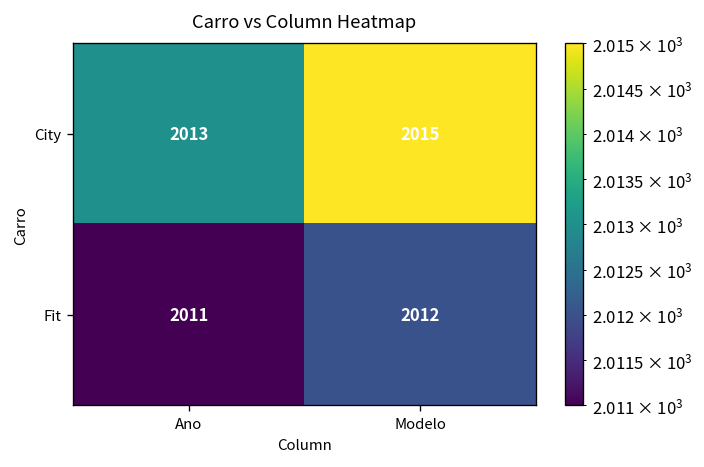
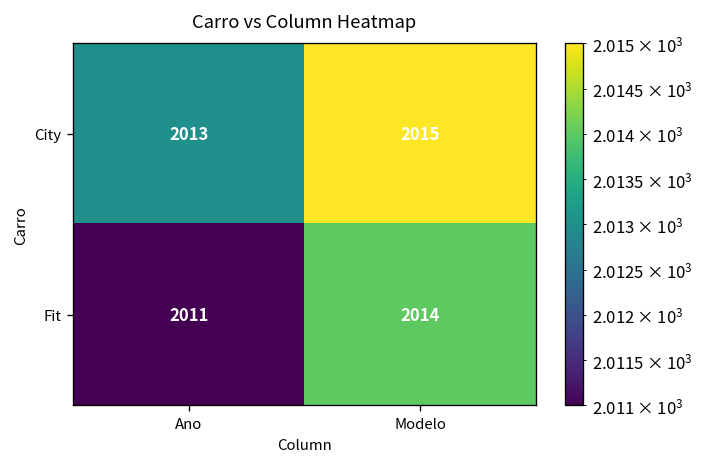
  {
    "City": {
      "Ano": 2013,
      "Modelo": 2015
    },
    "Fit": {
      "Ano": 2011,
-     "Modelo": 2012
+     "Modelo": 2014
    }
  }
